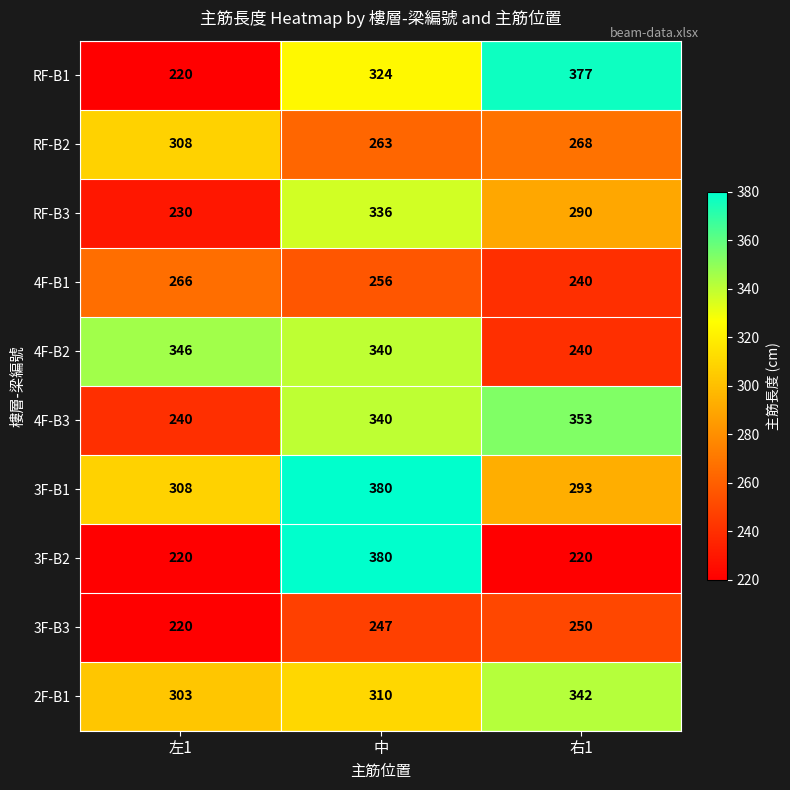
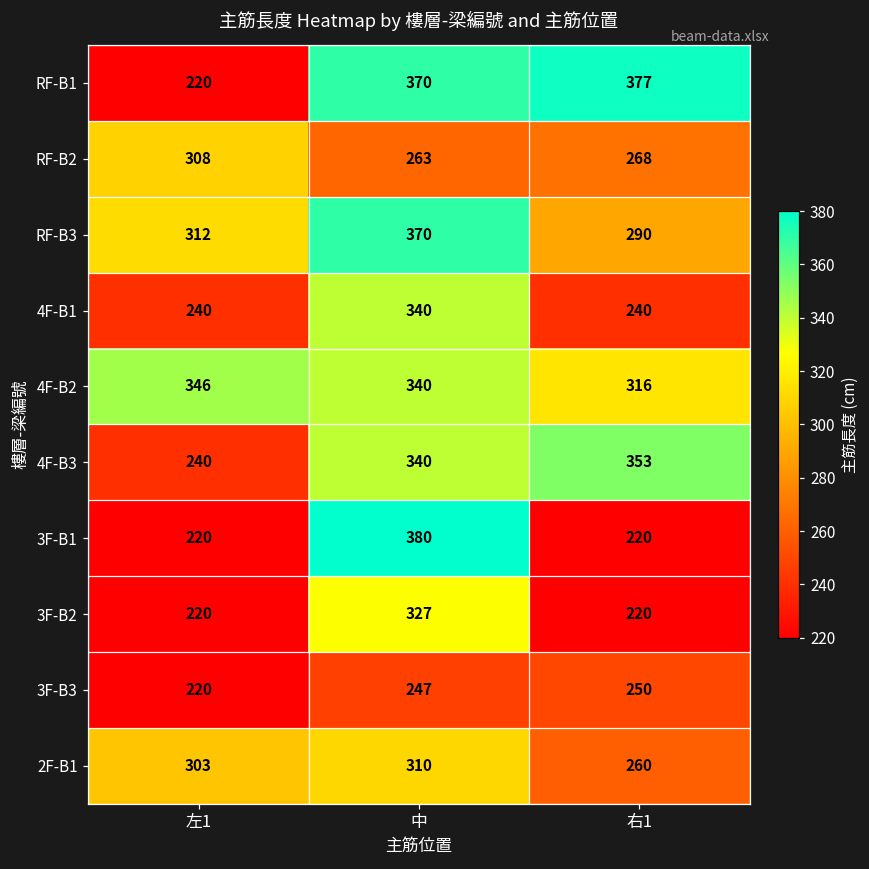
  {
    "RF-B1": {
      "左1": 220,
-     "中": 324,
+     "中": 370,
      "右1": 377
    },
    "RF-B2": {
      "左1": 308,
      "中": 263,
      "右1": 268
    },
    "RF-B3": {
-     "左1": 230,
-     "中": 336,
+     "左1": 312,
+     "中": 370,
      "右1": 290
    },
    "4F-B1": {
-     "左1": 266,
-     "中": 256,
+     "左1": 240,
+     "中": 340,
      "右1": 240
    },
    "4F-B2": {
      "左1": 346,
      "中": 340,
-     "右1": 240
+     "右1": 316
    },
    "4F-B3": {
      "左1": 240,
      "中": 340,
      "右1": 353
    },
    "3F-B1": {
-     "左1": 308,
+     "左1": 220,
      "中": 380,
-     "右1": 293
+     "右1": 220
    },
    "3F-B2": {
      "左1": 220,
-     "中": 380,
+     "中": 327,
      "右1": 220
    },
    "3F-B3": {
      "左1": 220,
      "中": 247,
      "右1": 250
    },
    "2F-B1": {
      "左1": 303,
      "中": 310,
-     "右1": 342
+     "右1": 260
    }
  }
